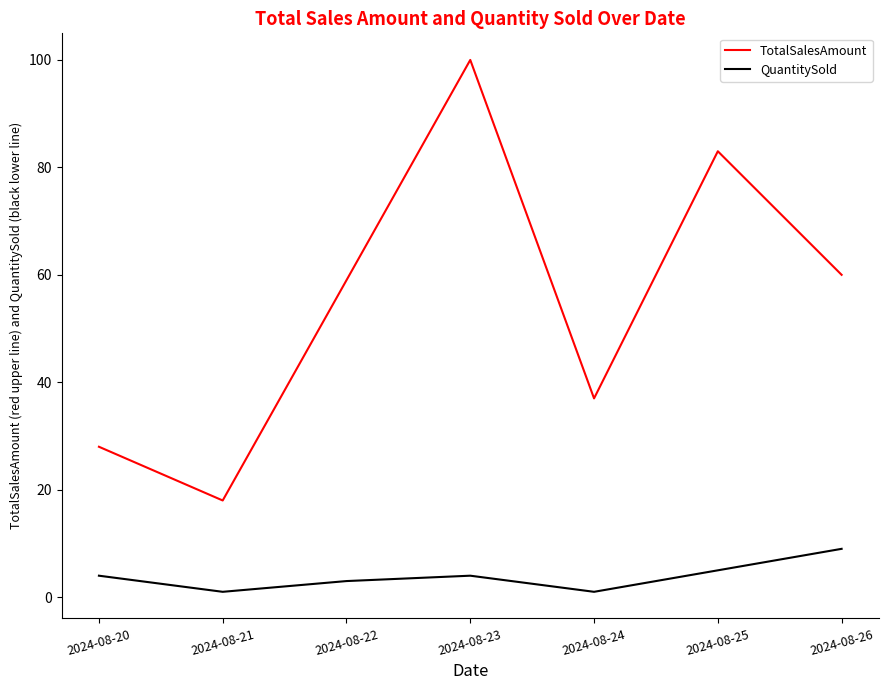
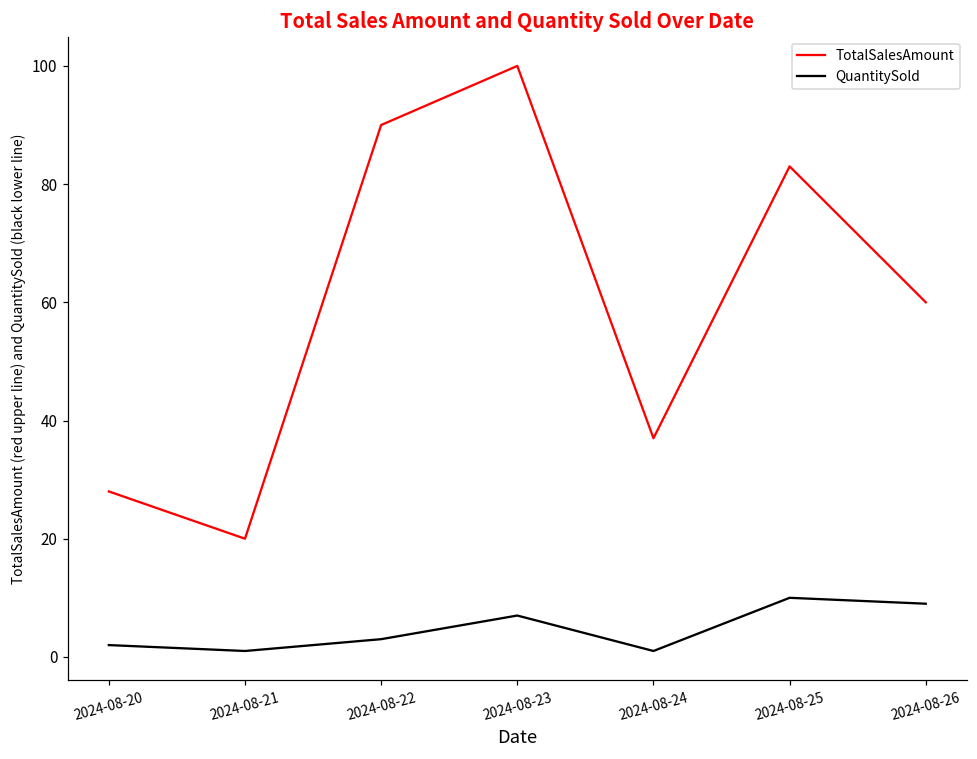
  {
    "TotalSalesAmount": {
      "2024-08-20": 28,
-     "2024-08-21": 18,
-     "2024-08-22": 59,
+     "2024-08-21": 20,
+     "2024-08-22": 90,
      "2024-08-23": 100,
      "2024-08-24": 37,
      "2024-08-25": 83,
      "2024-08-26": 60
    },
    "QuantitySold": {
-     "2024-08-20": 4,
+     "2024-08-20": 2,
      "2024-08-21": 1,
      "2024-08-22": 3,
-     "2024-08-23": 4,
+     "2024-08-23": 7,
      "2024-08-24": 1,
-     "2024-08-25": 5,
+     "2024-08-25": 10,
      "2024-08-26": 9
    }
  }
